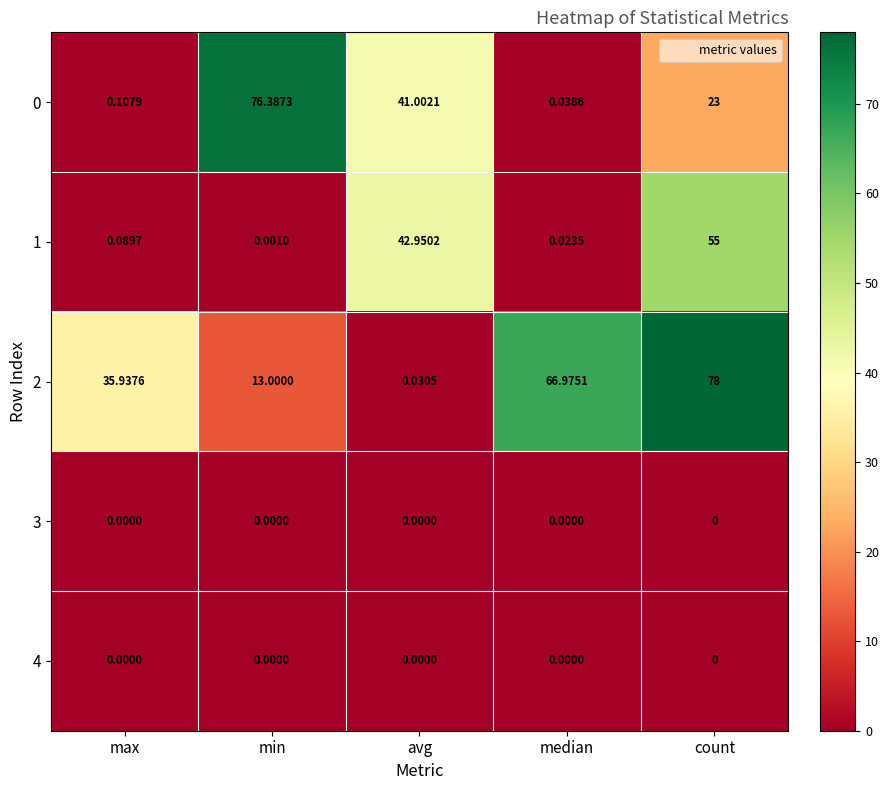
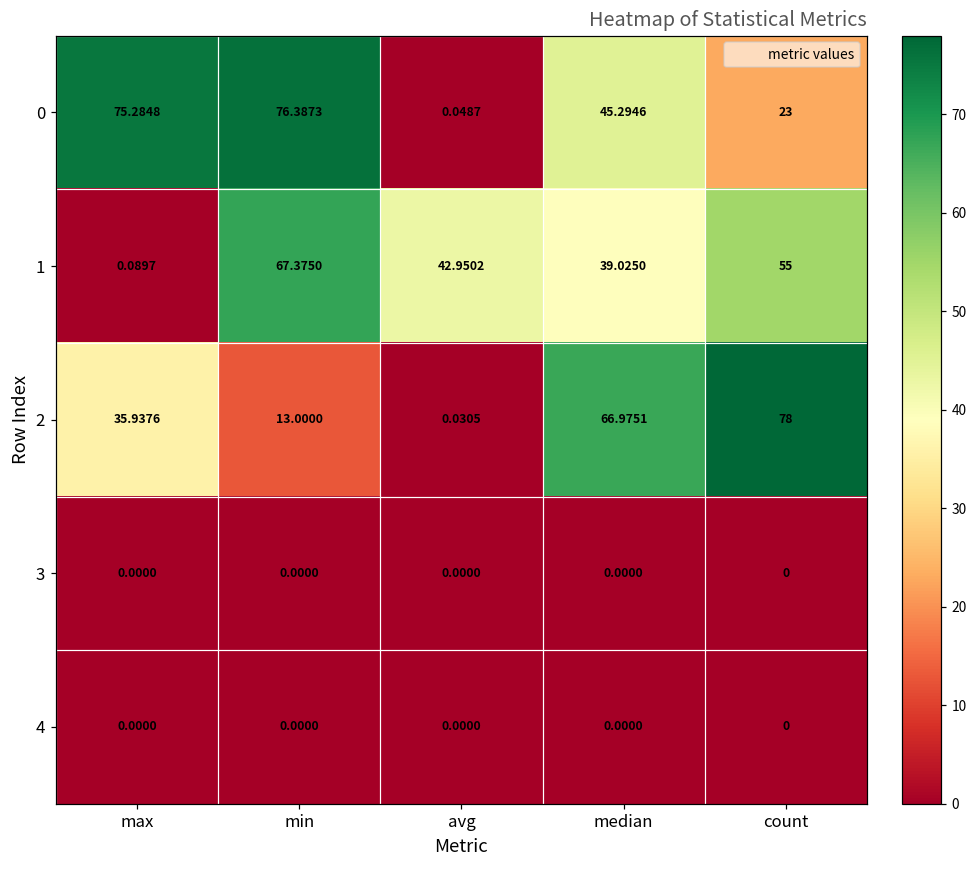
  {
    "0": {
-     "max": 0.1079,
+     "max": 75.2848,
      "min": 76.3873,
-     "avg": 41.0021,
-     "median": 0.0386,
+     "avg": 0.0487,
+     "median": 45.2946,
      "count": 23
    },
    "1": {
      "max": 0.0897,
-     "min": 0.0010,
+     "min": 67.3750,
      "avg": 42.9502,
-     "median": 0.0235,
+     "median": 39.0250,
      "count": 55
    },
    "2": {
      "max": 35.9376,
      "min": 13.0000,
      "avg": 0.0305,
      "median": 66.9751,
      "count": 78
    },
    "3": {
      "max": 0.0000,
      "min": 0.0000,
      "avg": 0.0000,
      "median": 0.0000,
      "count": 0
    },
    "4": {
      "max": 0.0000,
      "min": 0.0000,
      "avg": 0.0000,
      "median": 0.0000,
      "count": 0
    }
  }
